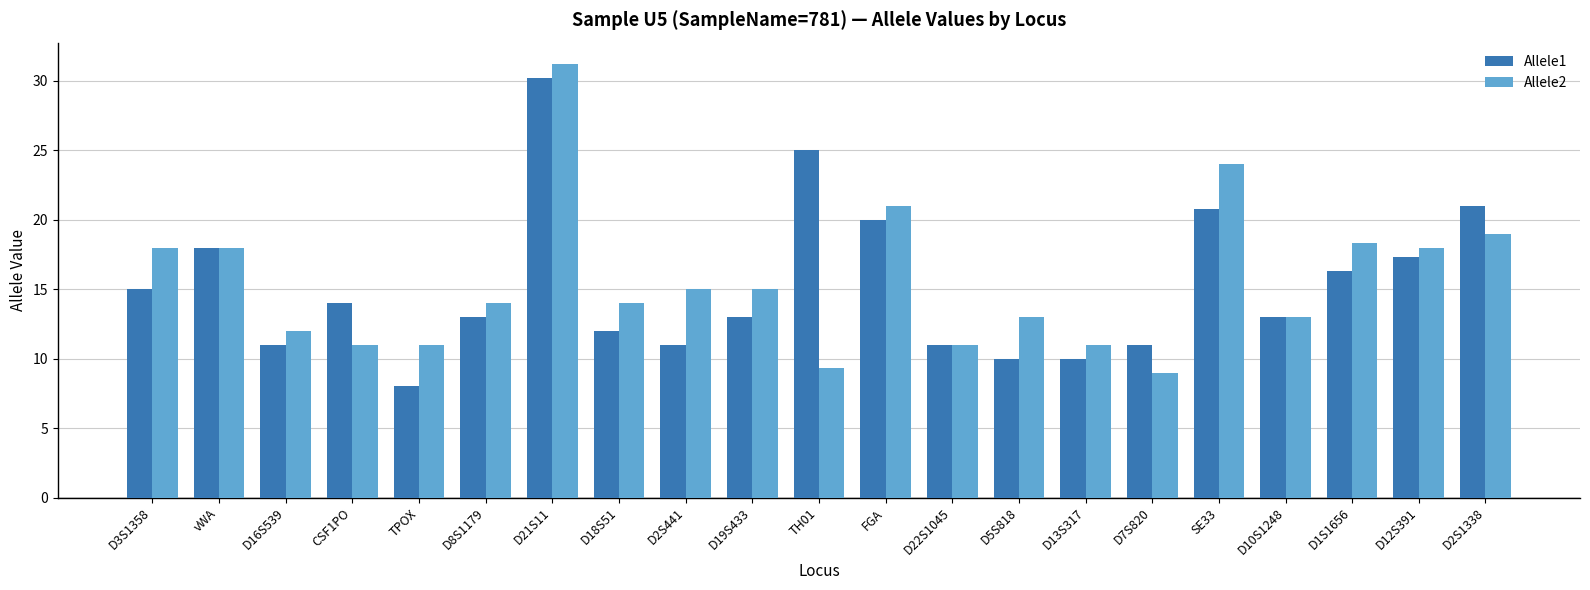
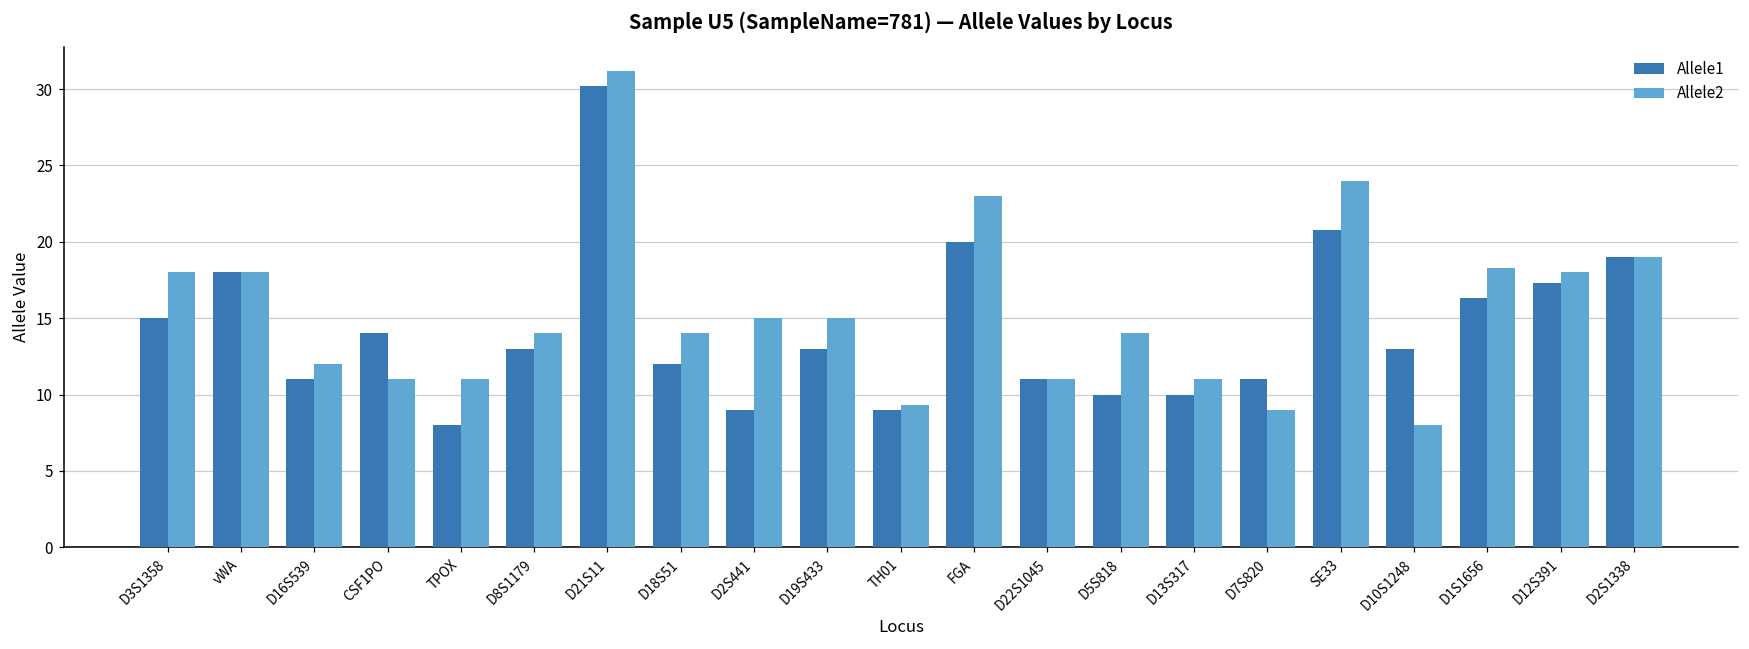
  {
    "Allele1": {
      "D3S1358": 15,
      "vWA": 18,
      "D16S539": 11,
      "CSF1PO": 14,
      "TPOX": 8,
      "D8S1179": 13,
      "D21S11": 30.2,
      "D18S51": 12,
-     "D2S441": 11,
+     "D2S441": 9,
      "D19S433": 13,
-     "TH01": 25,
+     "TH01": 9,
      "FGA": 20,
      "D22S1045": 11,
      "D5S818": 10,
      "D13S317": 10,
      "D7S820": 11,
      "SE33": 20.8,
      "D10S1248": 13,
      "D1S1656": 16.3,
      "D12S391": 17.3,
-     "D2S1338": 21
+     "D2S1338": 19
    },
    "Allele2": {
      "D3S1358": 18,
      "vWA": 18,
      "D16S539": 12,
      "CSF1PO": 11,
      "TPOX": 11,
      "D8S1179": 14,
      "D21S11": 31.2,
      "D18S51": 14,
      "D2S441": 15,
      "D19S433": 15,
      "TH01": 9.3,
-     "FGA": 21,
+     "FGA": 23,
      "D22S1045": 11,
-     "D5S818": 13,
+     "D5S818": 14,
      "D13S317": 11,
      "D7S820": 9,
      "SE33": 24,
-     "D10S1248": 13,
+     "D10S1248": 8,
      "D1S1656": 18.3,
      "D12S391": 18,
      "D2S1338": 19
    }
  }
